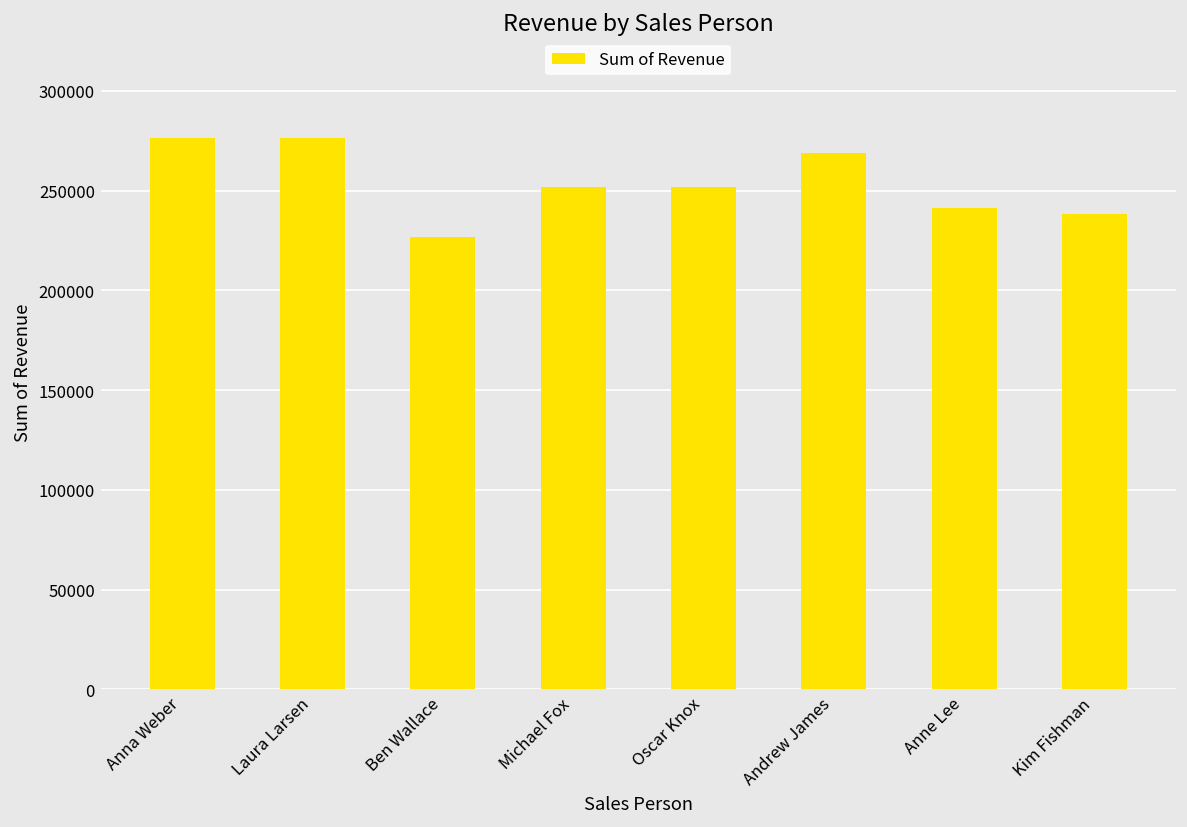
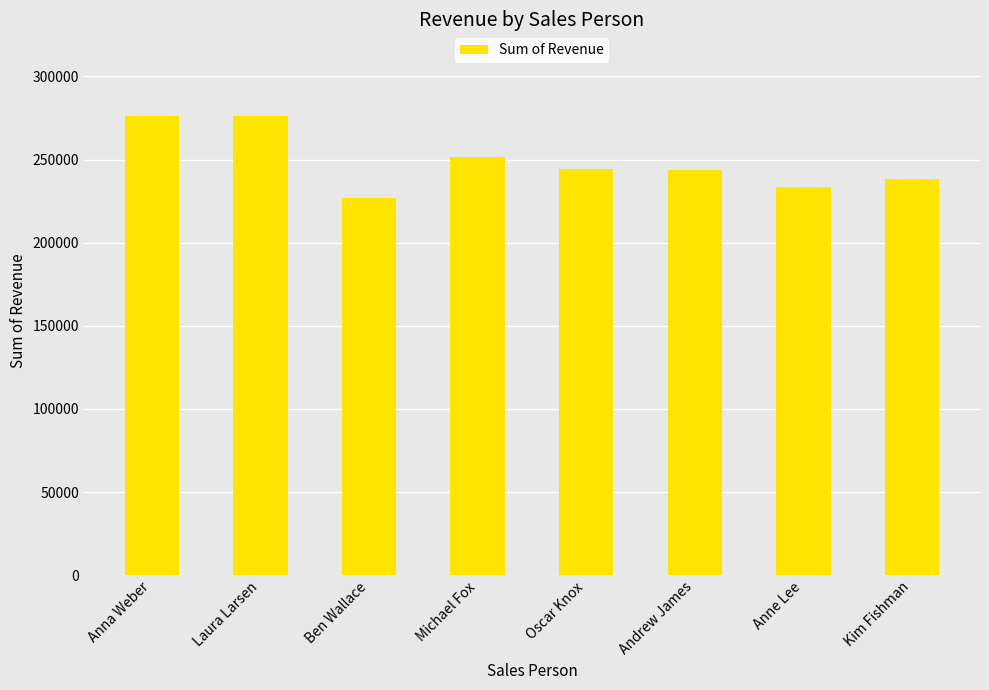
  {
    "Anna Weber": 276000,
    "Laura Larsen": 276000,
    "Ben Wallace": 227000,
    "Michael Fox": 252000,
-   "Oscar Knox": 252000,
-   "Andrew James": 269000,
-   "Anne Lee": 241000,
+   "Oscar Knox": 244000,
+   "Andrew James": 244000,
+   "Anne Lee": 233000,
    "Kim Fishman": 238000
  }
